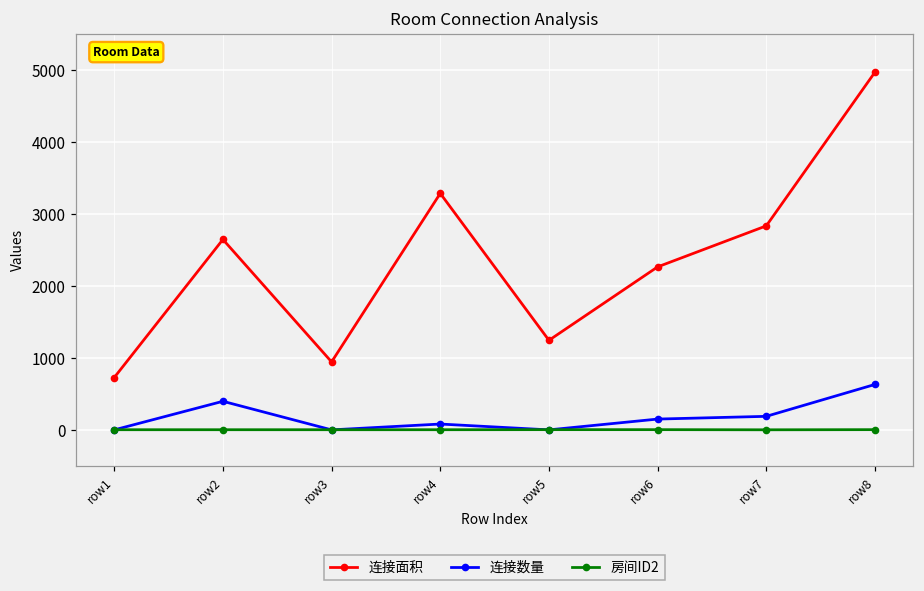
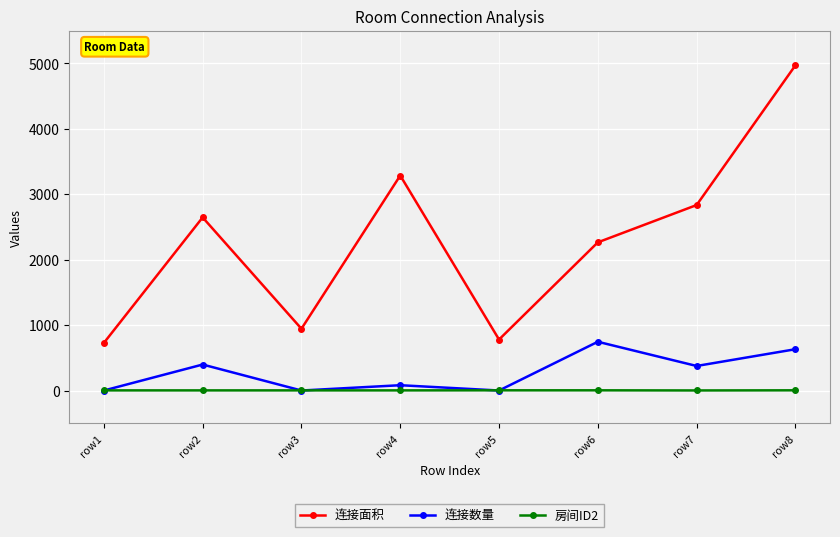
  {
    "连接面积": {
      "row1": 700,
      "row2": 2600,
      "row3": 900,
      "row4": 3300,
-     "row5": 1200,
+     "row5": 800,
      "row6": 2300,
      "row7": 2800,
      "row8": 5000
    },
    "连接数量": {
      "row2": 400,
      "row4": 100,
-     "row6": 200,
-     "row7": 200,
+     "row6": 700,
+     "row7": 400,
      "row8": 600
    },
    "房间ID2": {
      "row2": 0,
      "row4": 0,
      "row6": 0,
      "row7": 0,
      "row8": 0
    }
  }
